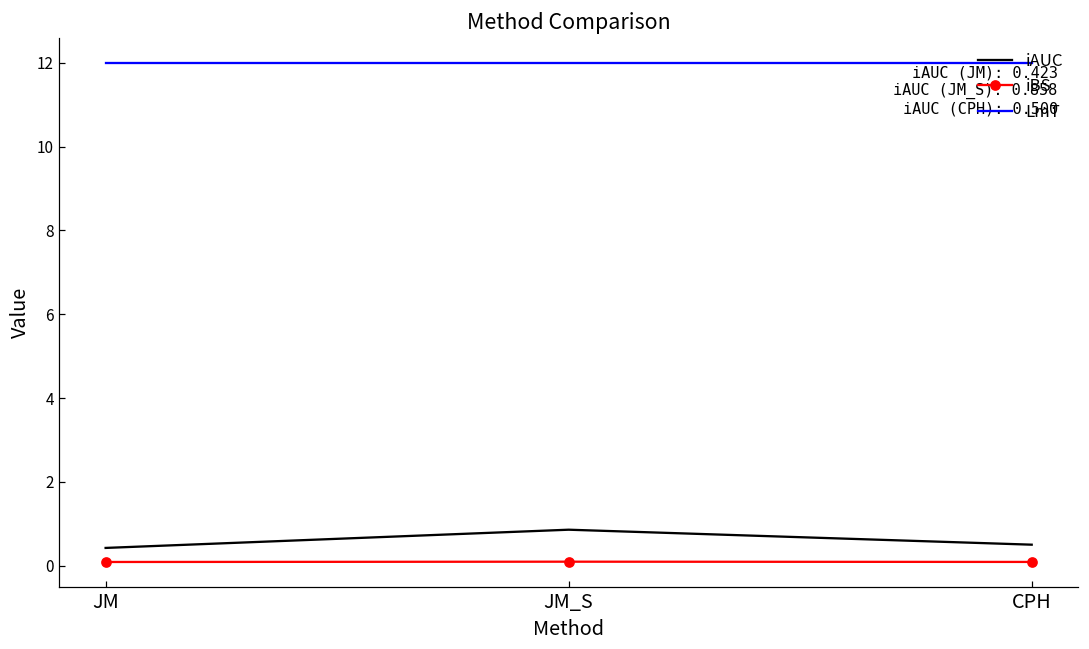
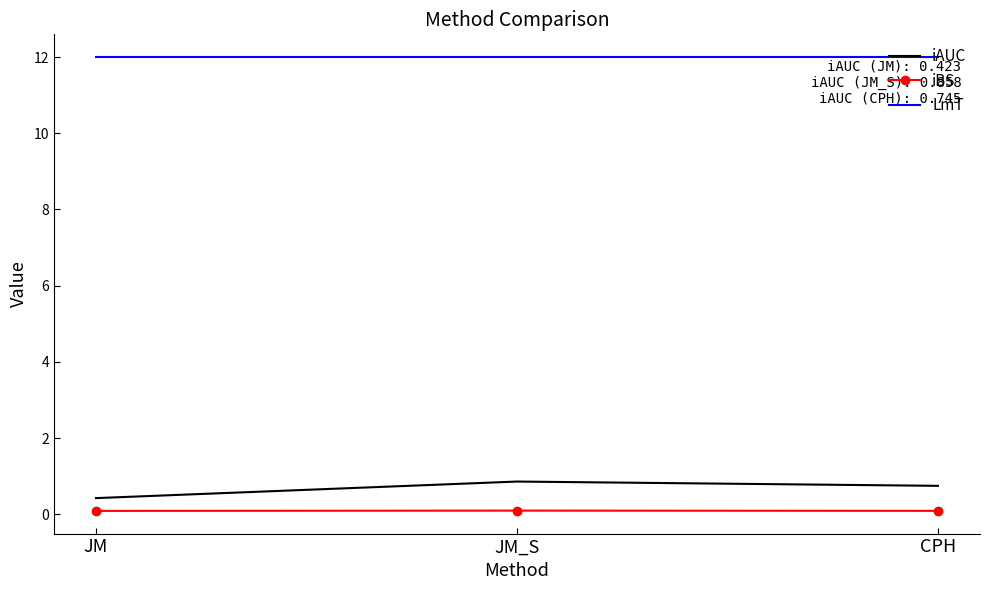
  {
    "iAUC": {
-     "CPH": 0.500
+     "CPH": 0.745
    },
    "iBS": {
      "JM": 0.1,
      "JM_S": 0.1,
      "CPH": 0.1
    },
    "LmT": {
      "JM": 12.0,
      "JM_S": 12.0
    }
  }
